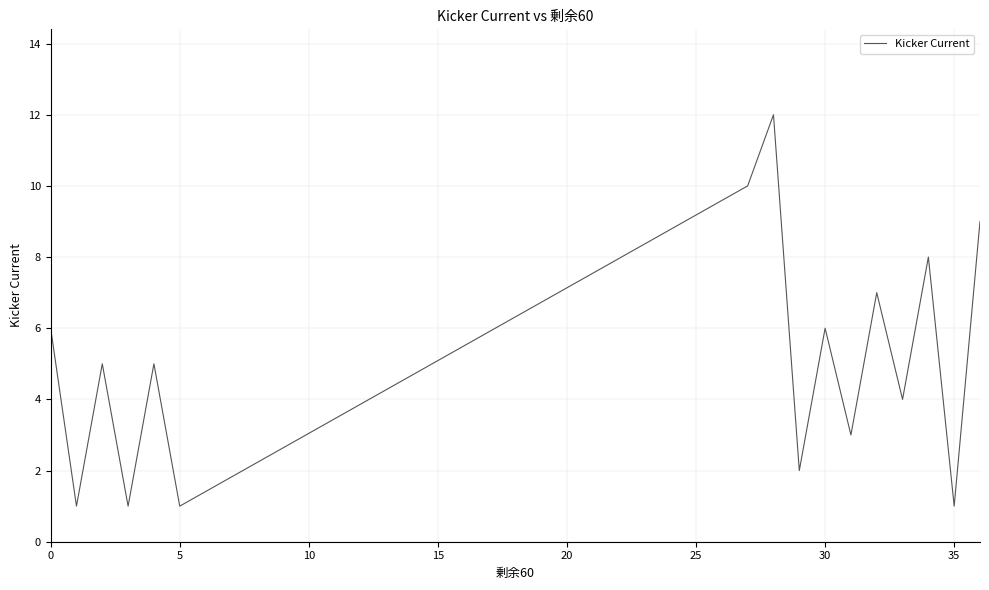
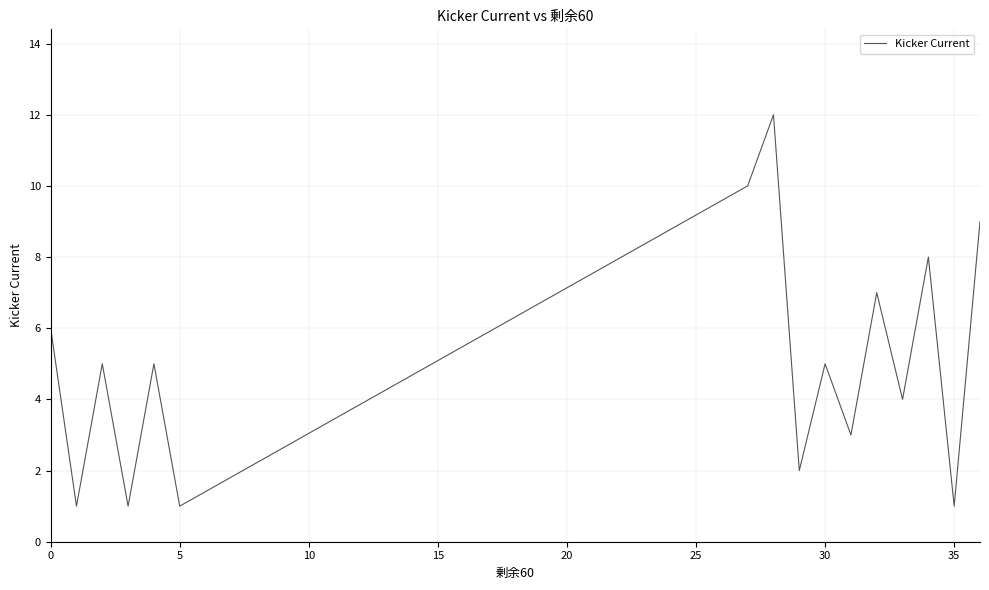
  {
    "0": 6,
    "5": 1,
-   "30": 6,
+   "30": 5,
    "35": 1
  }
